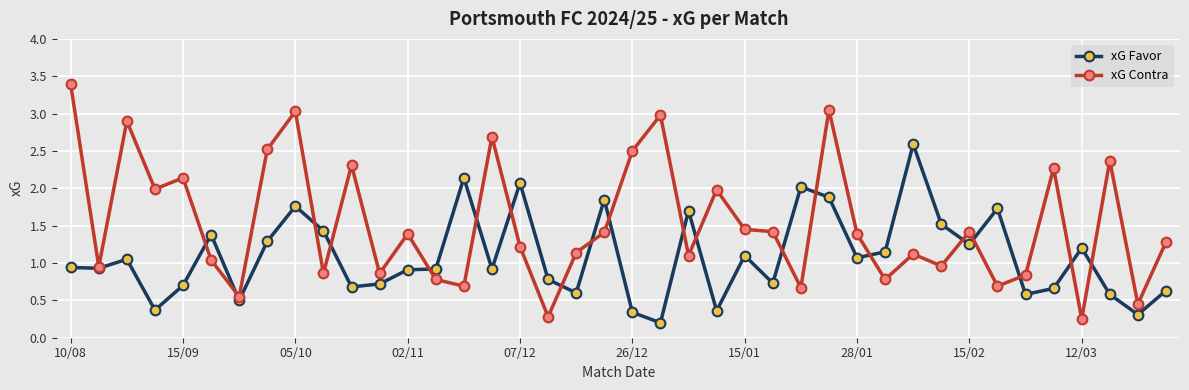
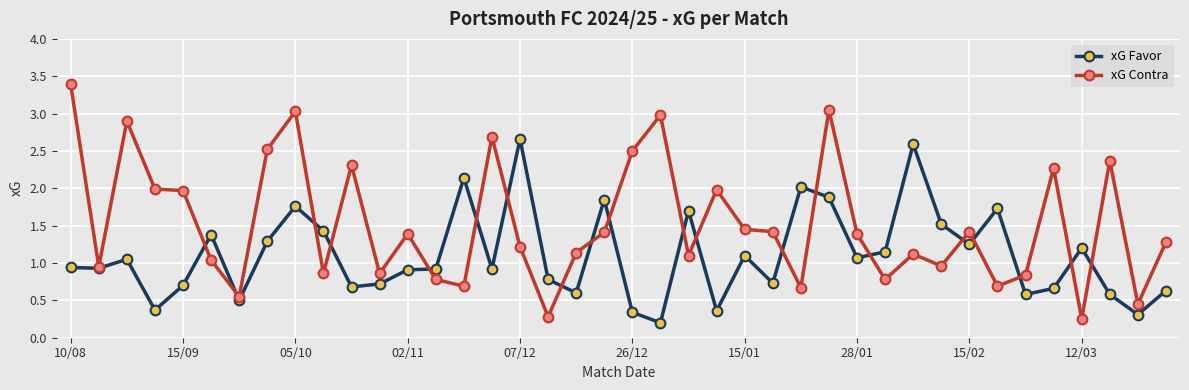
  {
    "xG Favor": {
      "10/08": 0.9,
      "15/09": 0.7,
      "05/10": 1.8,
      "02/11": 0.9,
-     "07/12": 2.1,
+     "07/12": 2.7,
      "26/12": 0.3,
      "15/01": 1.1,
      "28/01": 1.1,
      "15/02": 1.3,
      "12/03": 1.2
    },
    "xG Contra": {
      "10/08": 3.4,
-     "15/09": 2.1,
+     "15/09": 2.0,
      "05/10": 3.0,
      "02/11": 1.4,
      "07/12": 1.2,
      "26/12": 2.5,
      "15/01": 1.5,
      "28/01": 1.4,
      "15/02": 1.4,
      "12/03": 0.3
    }
  }
